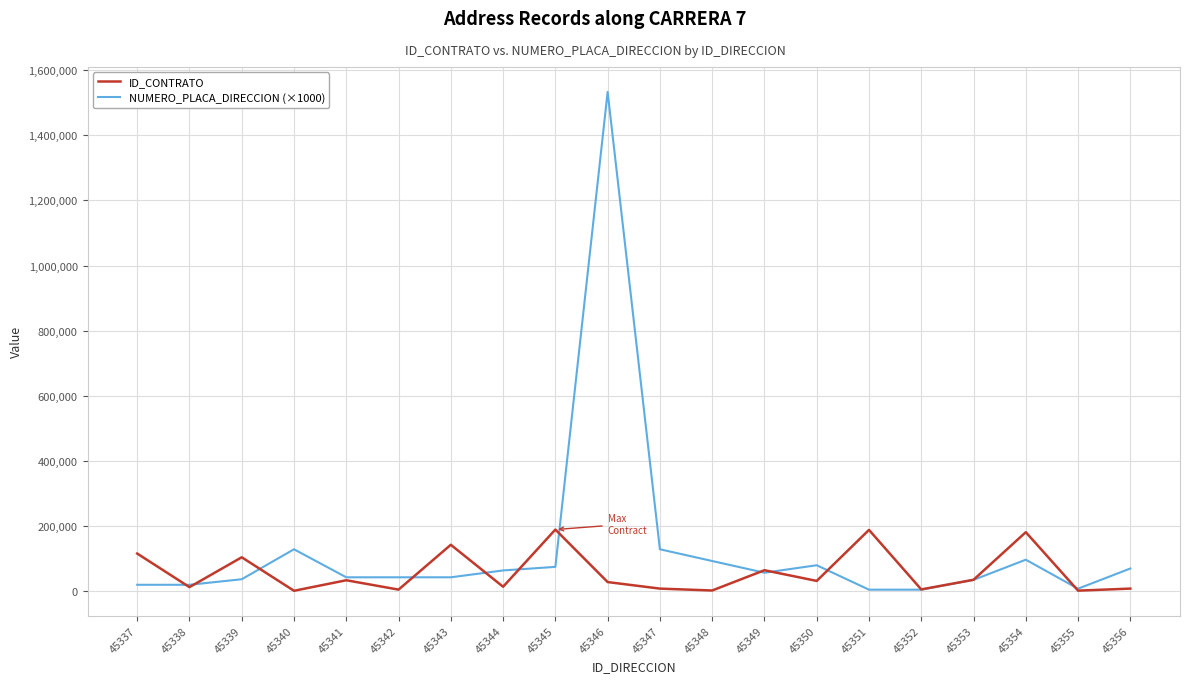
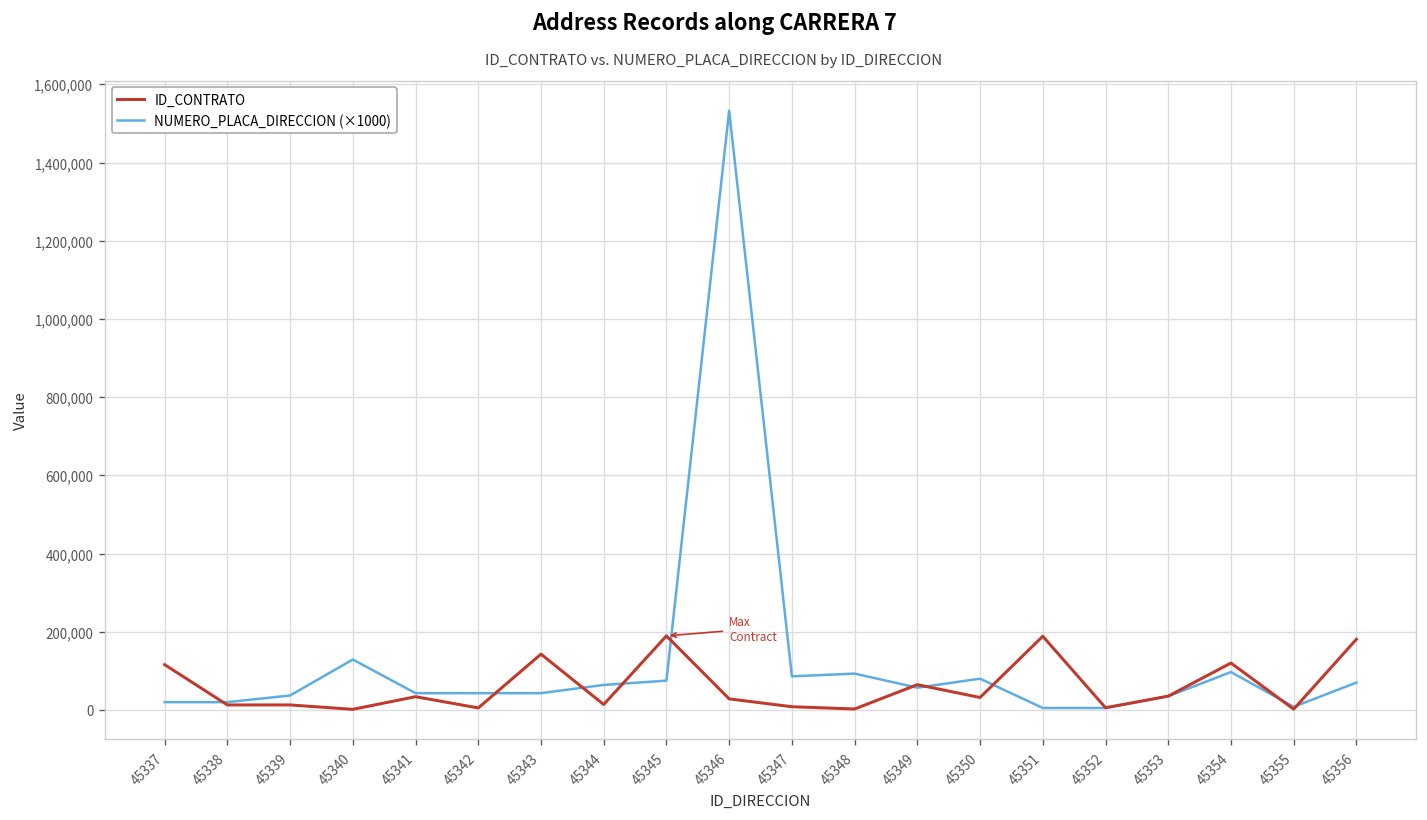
  {
    "ID_CONTRATO": {
      "45337": "120,000",
-     "45339": "100,000",
+     "45339": "10,000",
      "45340": "0",
      "45341": "30,000",
      "45342": "10,000",
      "45343": "140,000",
      "45344": "10,000",
      "45345": "190,000",
      "45346": "30,000",
      "45347": "10,000",
      "45348": "0",
      "45350": "30,000",
      "45351": "190,000",
-     "45354": "180,000",
-     "45356": "10,000"
+     "45354": "120,000",
+     "45356": "180,000"
    },
    "NUMERO_PLACA_DIRECCION (×1000)": {
      "45337": "20,000",
      "45339": "40,000",
      "45340": "130,000",
      "45341": "40,000",
      "45342": "40,000",
      "45343": "40,000",
      "45344": "60,000",
      "45345": "80,000",
      "45346": "1,530,000",
-     "45347": "130,000",
+     "45347": "90,000",
      "45348": "90,000",
      "45350": "80,000",
      "45351": "10,000",
      "45354": "100,000",
      "45356": "70,000"
    }
  }
